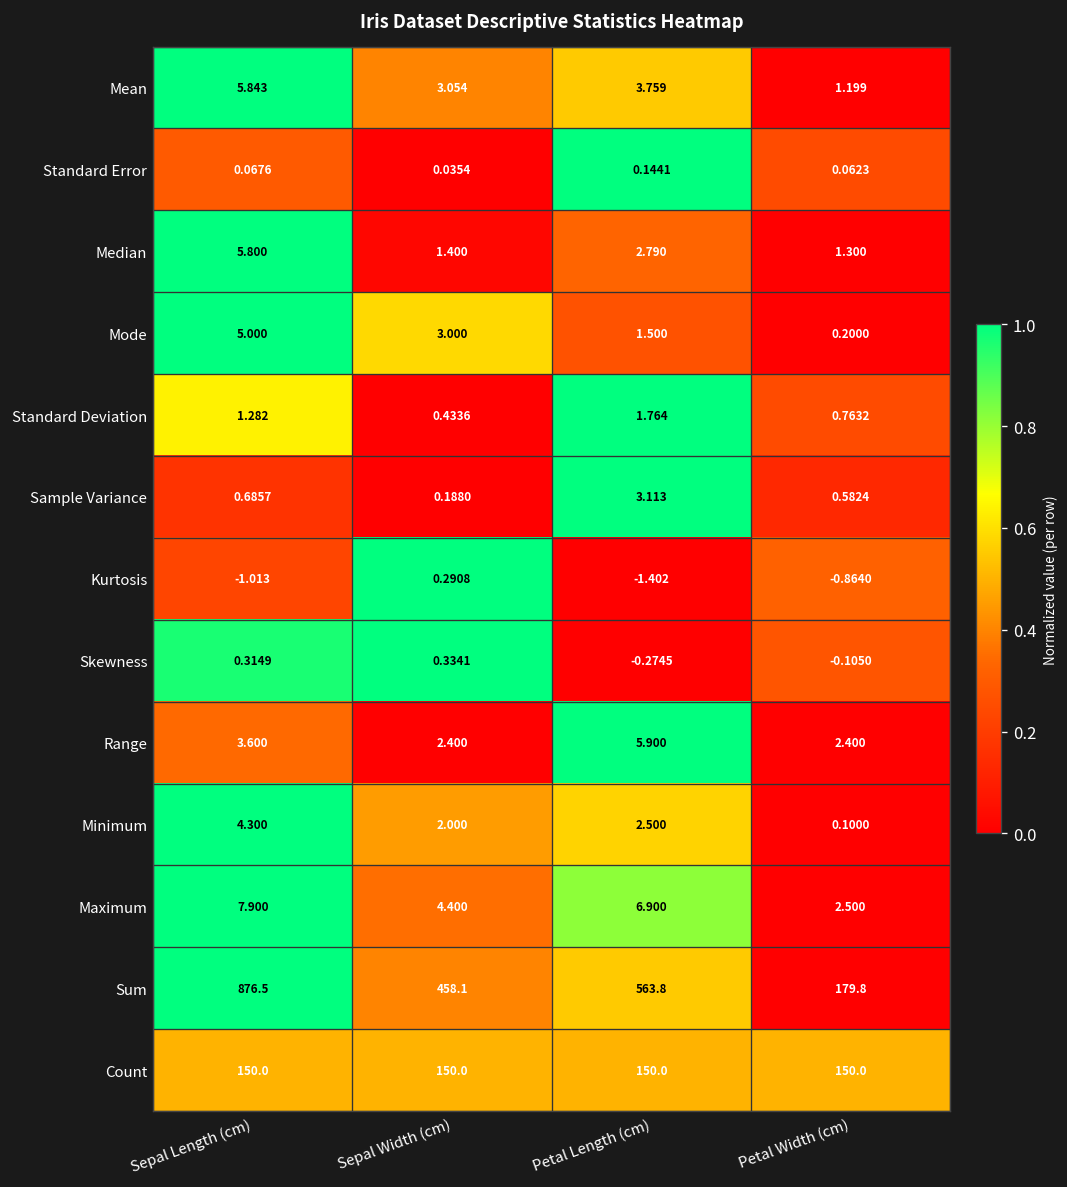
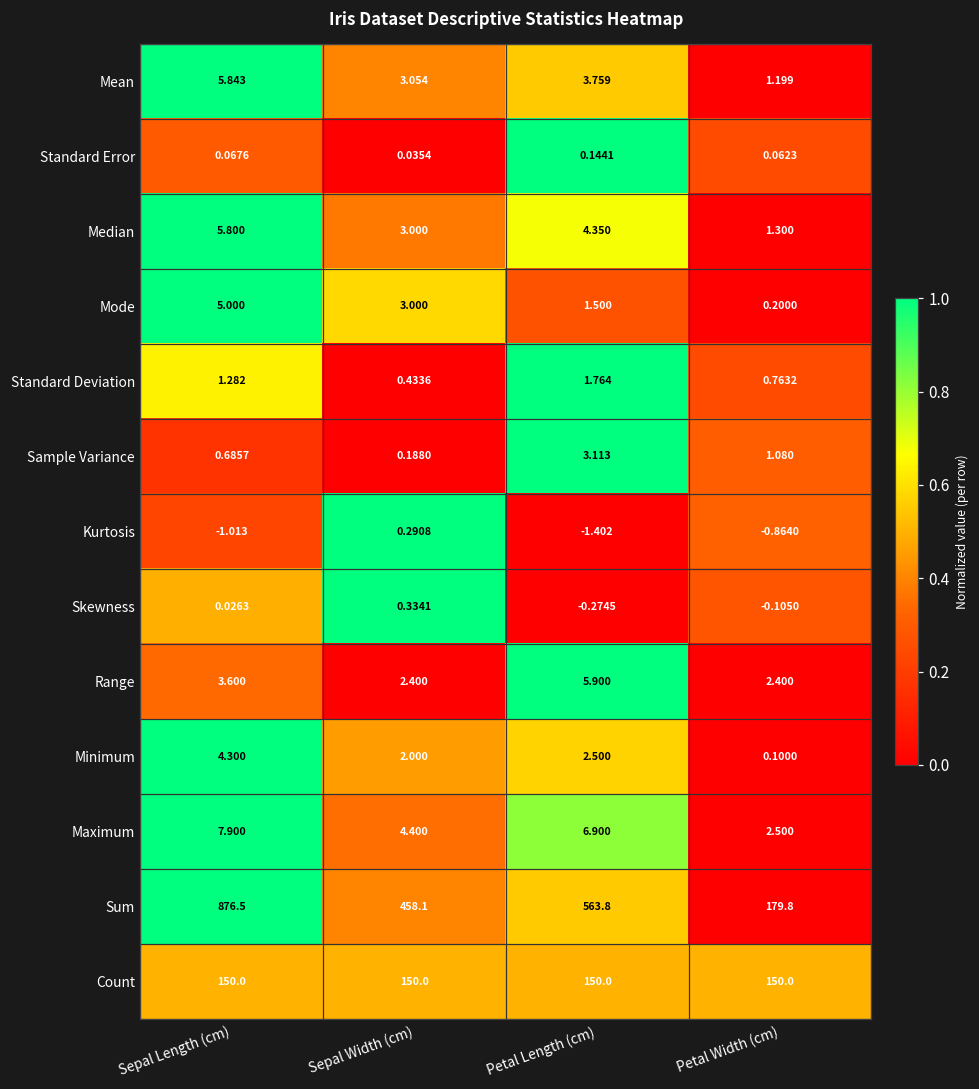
  {
    "Mean": {
      "Sepal Length (cm)": 5.843,
      "Sepal Width (cm)": 3.054,
      "Petal Length (cm)": 3.759,
      "Petal Width (cm)": 1.199
    },
    "Standard Error": {
      "Sepal Length (cm)": 0.0676,
      "Sepal Width (cm)": 0.0354,
      "Petal Length (cm)": 0.1441,
      "Petal Width (cm)": 0.0623
    },
    "Median": {
      "Sepal Length (cm)": 5.800,
-     "Sepal Width (cm)": 1.400,
-     "Petal Length (cm)": 2.790,
+     "Sepal Width (cm)": 3.000,
+     "Petal Length (cm)": 4.350,
      "Petal Width (cm)": 1.300
    },
    "Mode": {
      "Sepal Length (cm)": 5.000,
      "Sepal Width (cm)": 3.000,
      "Petal Length (cm)": 1.500,
      "Petal Width (cm)": 0.2000
    },
    "Standard Deviation": {
      "Sepal Length (cm)": 1.282,
      "Sepal Width (cm)": 0.4336,
      "Petal Length (cm)": 1.764,
      "Petal Width (cm)": 0.7632
    },
    "Sample Variance": {
      "Sepal Length (cm)": 0.6857,
      "Sepal Width (cm)": 0.1880,
      "Petal Length (cm)": 3.113,
-     "Petal Width (cm)": 0.5824
+     "Petal Width (cm)": 1.080
    },
    "Kurtosis": {
      "Sepal Length (cm)": -1.013,
      "Sepal Width (cm)": 0.2908,
      "Petal Length (cm)": -1.402,
      "Petal Width (cm)": -0.8640
    },
    "Skewness": {
-     "Sepal Length (cm)": 0.3149,
+     "Sepal Length (cm)": 0.0263,
      "Sepal Width (cm)": 0.3341,
      "Petal Length (cm)": -0.2745,
      "Petal Width (cm)": -0.1050
    },
    "Range": {
      "Sepal Length (cm)": 3.600,
      "Sepal Width (cm)": 2.400,
      "Petal Length (cm)": 5.900,
      "Petal Width (cm)": 2.400
    },
    "Minimum": {
      "Sepal Length (cm)": 4.300,
      "Sepal Width (cm)": 2.000,
      "Petal Length (cm)": 2.500,
      "Petal Width (cm)": 0.1000
    },
    "Maximum": {
      "Sepal Length (cm)": 7.900,
      "Sepal Width (cm)": 4.400,
      "Petal Length (cm)": 6.900,
      "Petal Width (cm)": 2.500
    },
    "Sum": {
      "Sepal Length (cm)": 876.5,
      "Sepal Width (cm)": 458.1,
      "Petal Length (cm)": 563.8,
      "Petal Width (cm)": 179.8
    },
    "Count": {
      "Sepal Length (cm)": 150.0,
      "Sepal Width (cm)": 150.0,
      "Petal Length (cm)": 150.0,
      "Petal Width (cm)": 150.0
    }
  }
